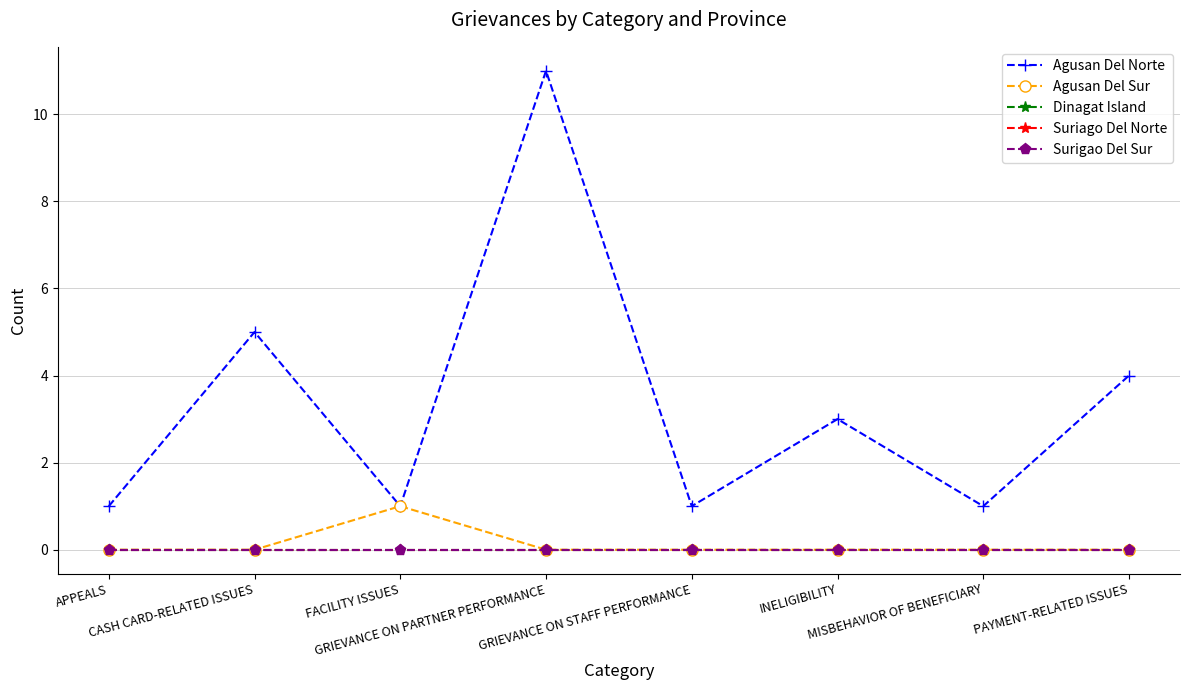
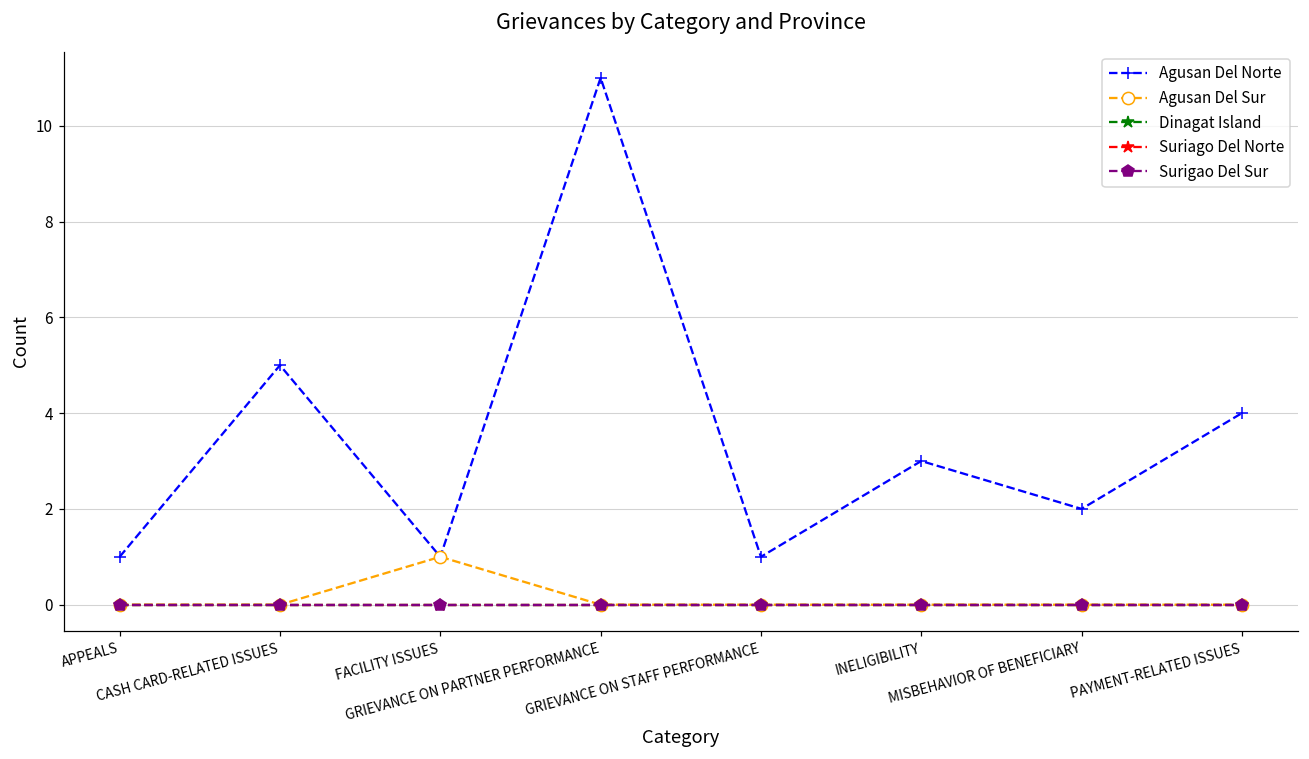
  {
    "Agusan Del Norte": {
      "APPEALS": 1,
      "CASH CARD-RELATED ISSUES": 5,
      "GRIEVANCE ON PARTNER PERFORMANCE": 11,
      "GRIEVANCE ON STAFF PERFORMANCE": 1,
      "INELIGIBILITY": 3,
-     "MISBEHAVIOR OF BENEFICIARY": 1,
+     "MISBEHAVIOR OF BENEFICIARY": 2,
      "PAYMENT-RELATED ISSUES": 4
    },
    "Surigao Del Sur": {
      "FACILITY ISSUES": 0
    }
  }
